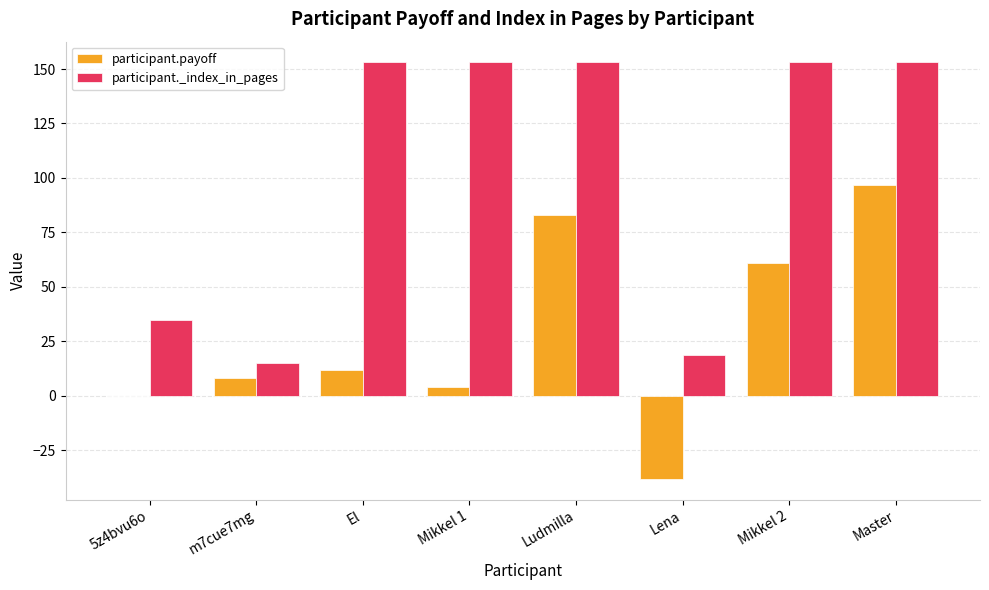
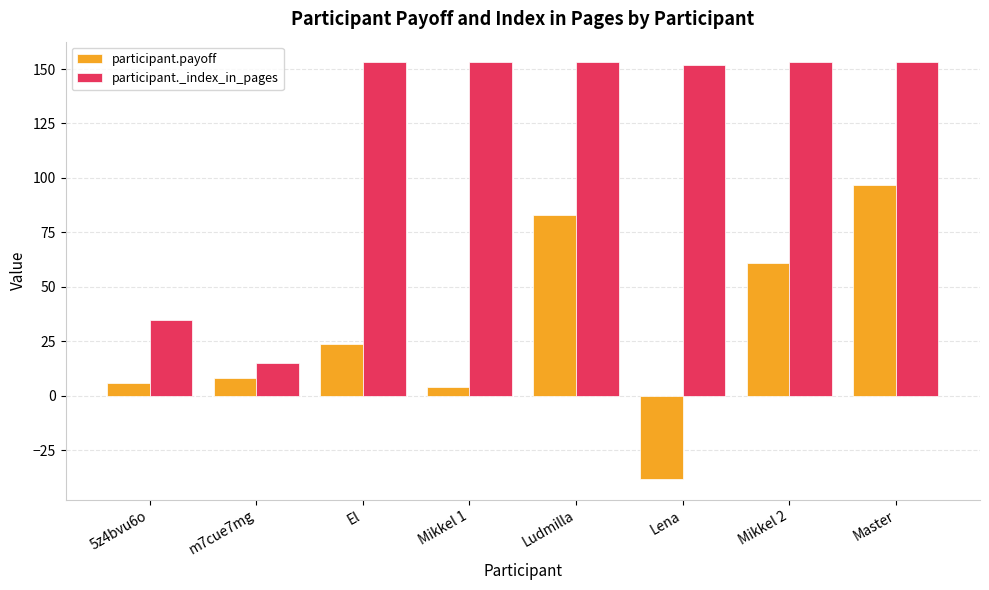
  {
    "participant.payoff": {
-     "5z4bvu6o": 0,
+     "5z4bvu6o": 6,
      "m7cue7mg": 8,
-     "El": 12,
+     "El": 24,
      "Mikkel 1": 4,
      "Ludmilla": 83,
      "Lena": -38,
      "Mikkel 2": 61,
      "Master": 97
    },
    "participant._index_in_pages": {
      "5z4bvu6o": 35,
      "m7cue7mg": 15,
      "El": 153,
      "Mikkel 1": 153,
      "Ludmilla": 153,
-     "Lena": 19,
+     "Lena": 152,
      "Mikkel 2": 153,
      "Master": 153
    }
  }
